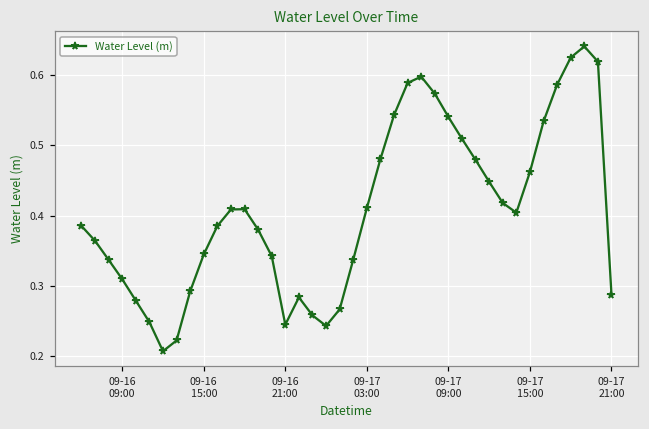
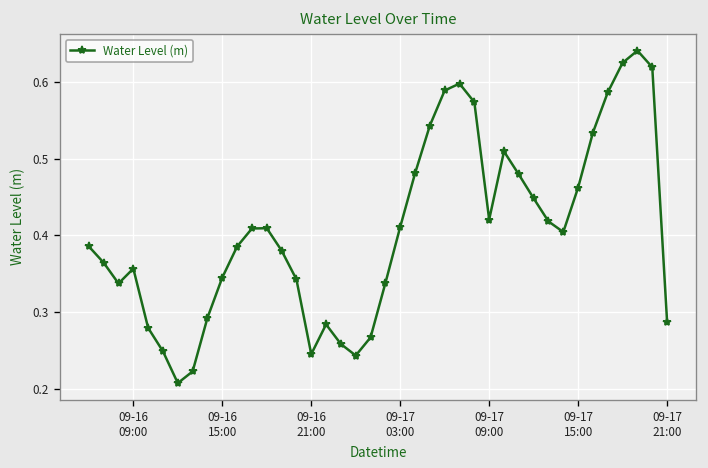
  {
-   "09-16 09:00": 0.31,
+   "09-16 09:00": 0.36,
    "09-16 15:00": 0.34,
    "09-16 21:00": 0.25,
    "09-17 03:00": 0.41,
-   "09-17 09:00": 0.54,
+   "09-17 09:00": 0.42,
    "09-17 15:00": 0.46,
    "09-17 21:00": 0.29
  }
